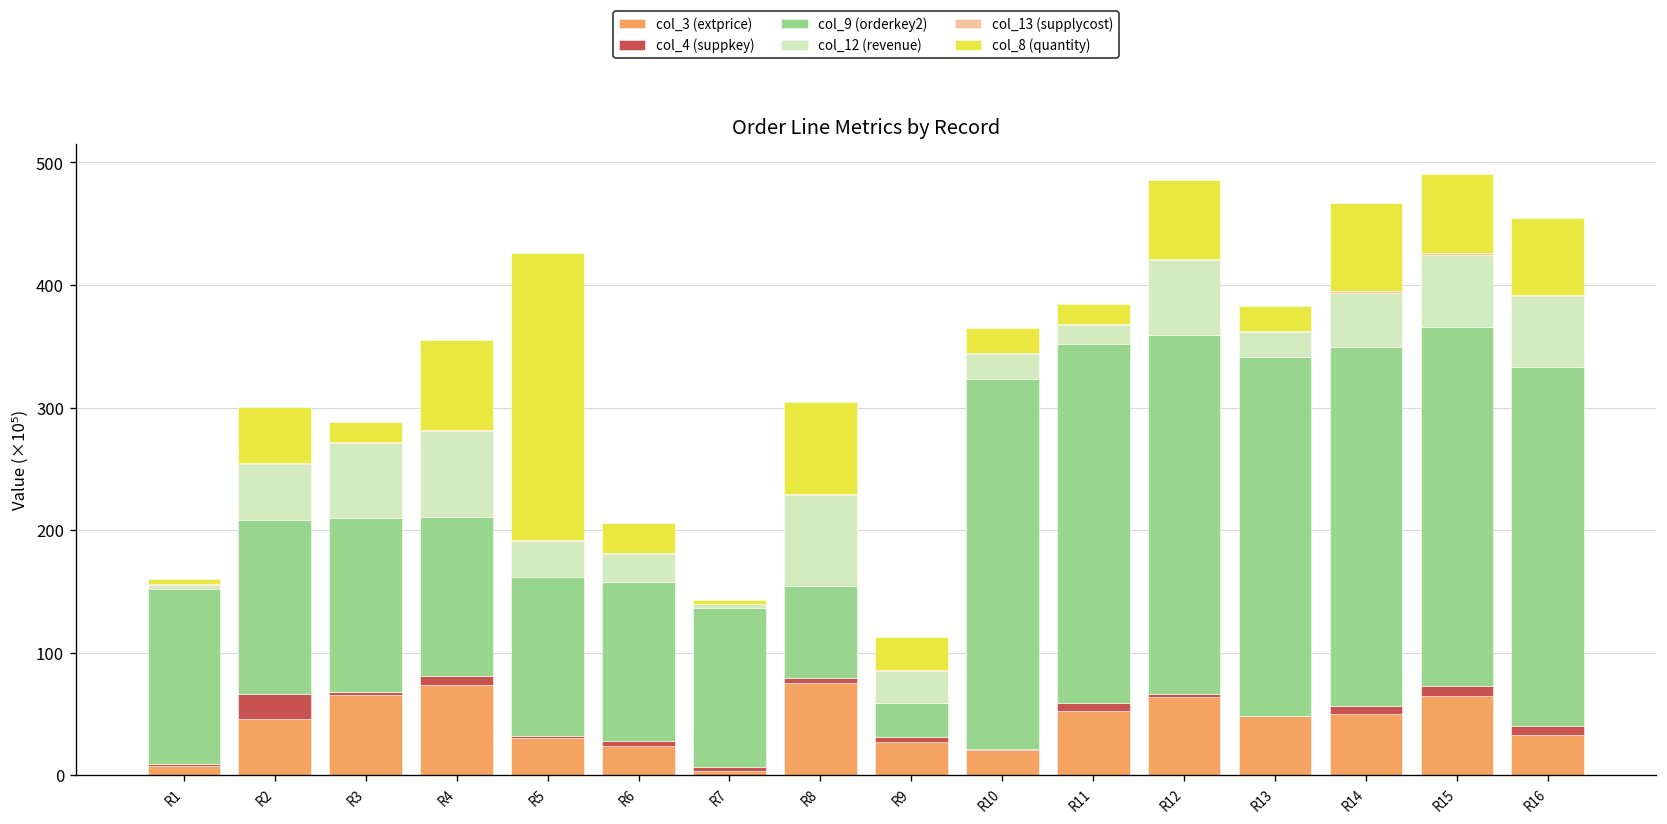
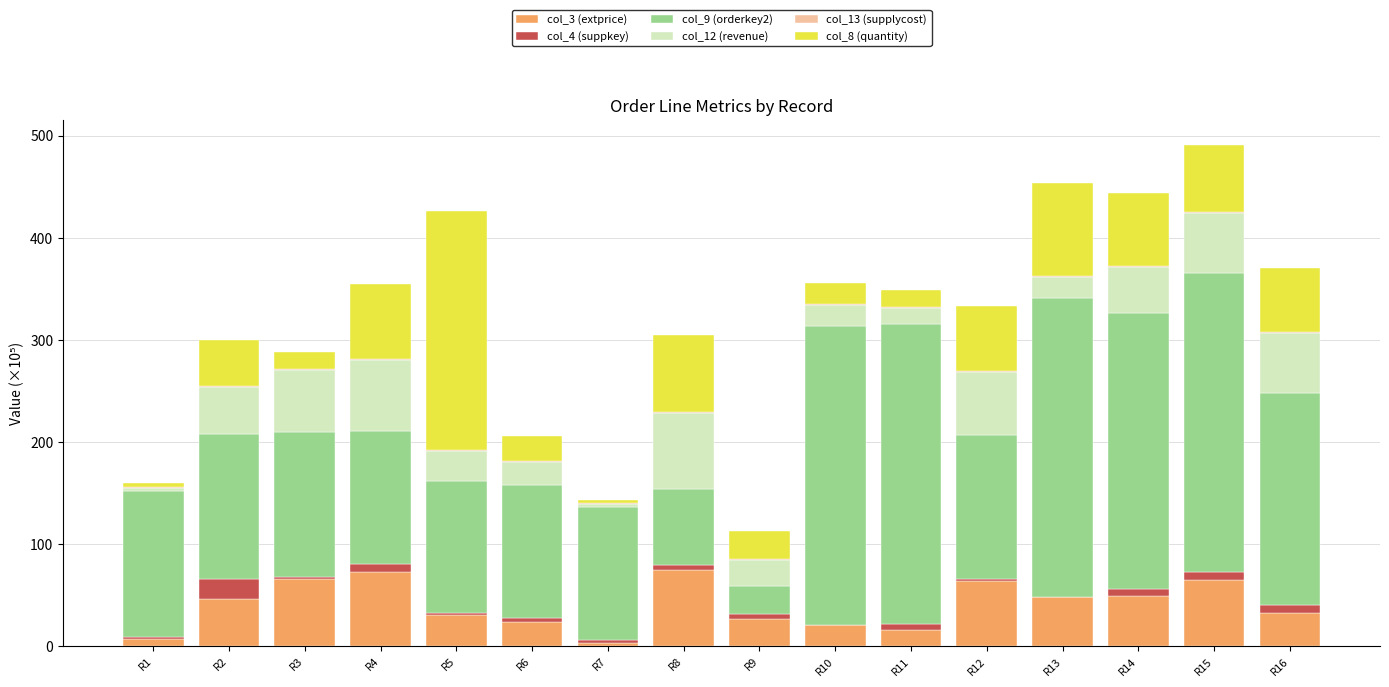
  {
    "col_3 (extprice)": {
      "R1": 8,
      "R2": 46,
      "R3": 66,
      "R4": 73,
      "R5": 30,
      "R6": 24,
      "R7": 3,
      "R8": 75,
      "R9": 27,
      "R10": 21,
-     "R11": 52,
+     "R11": 16,
      "R12": 64,
      "R13": 48,
      "R14": 50,
      "R15": 65,
      "R16": 33
    },
    "col_4 (suppkey)": {
      "R2": 20,
      "R4": 8,
      "R6": 4,
      "R7": 3,
      "R8": 5,
      "R9": 4,
      "R11": 6,
      "R14": 7,
      "R15": 8,
      "R16": 7
    },
    "col_9 (orderkey2)": {
      "R1": 142,
      "R2": 142,
      "R3": 142,
      "R4": 130,
      "R5": 130,
      "R6": 130,
      "R7": 130,
      "R8": 74,
      "R9": 28,
-     "R10": 302,
+     "R10": 293,
      "R11": 293,
-     "R12": 293,
+     "R12": 141,
      "R13": 293,
-     "R14": 293,
+     "R14": 270,
      "R15": 293,
-     "R16": 293
+     "R16": 208
    },
    "col_8 (quantity)": {
      "R1": 4,
      "R2": 46,
      "R3": 16,
      "R4": 73,
      "R5": 234,
      "R6": 24,
      "R7": 3,
      "R8": 75,
      "R9": 27,
      "R10": 21,
      "R11": 16,
      "R12": 64,
-     "R13": 20,
+     "R13": 91,
      "R14": 72,
      "R15": 65,
      "R16": 63
    }
  }
